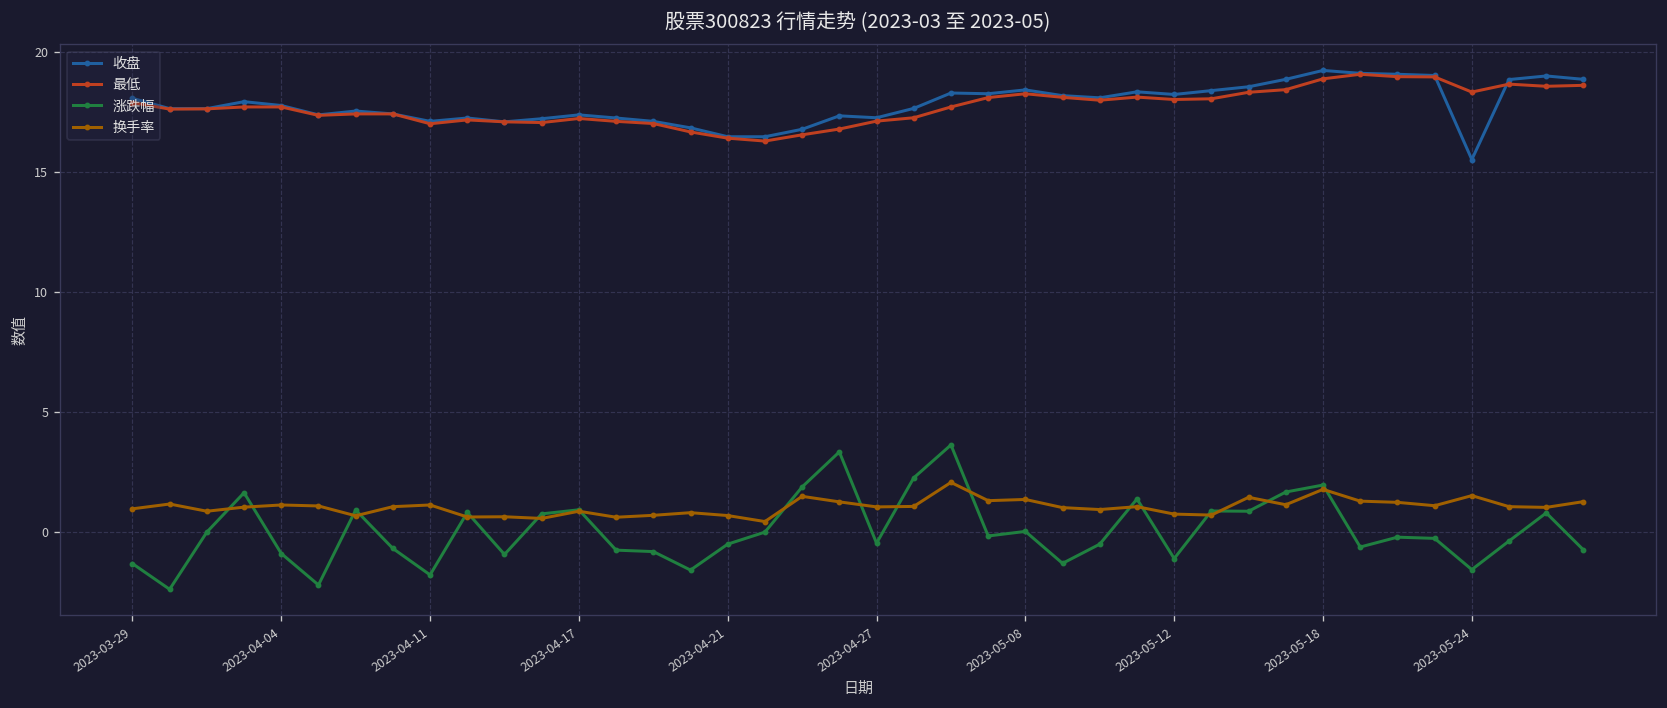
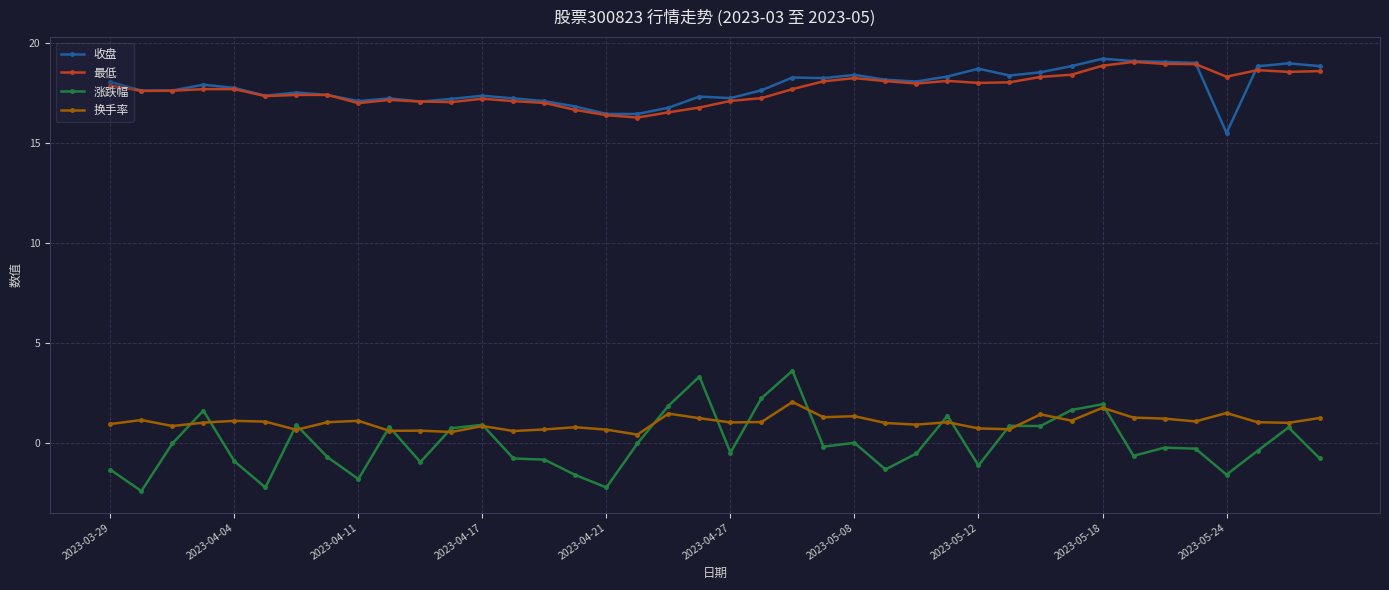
  {
    "收盘": {
      "2023-04-17": 17.4,
      "2023-04-27": 17.3,
      "2023-05-08": 18.4,
-     "2023-05-12": 18.2,
+     "2023-05-12": 18.7,
      "2023-05-18": 19.2,
      "2023-05-24": 15.5
    },
    "涨跌幅": {
      "2023-03-29": -1.3,
      "2023-04-04": -0.9,
      "2023-04-11": -1.8,
-     "2023-04-21": -0.5,
+     "2023-04-21": -2.2,
      "2023-04-27": -0.5,
      "2023-05-08": 0.0,
      "2023-05-12": -1.1,
      "2023-05-18": 2.0,
      "2023-05-24": -1.6
    }
  }
